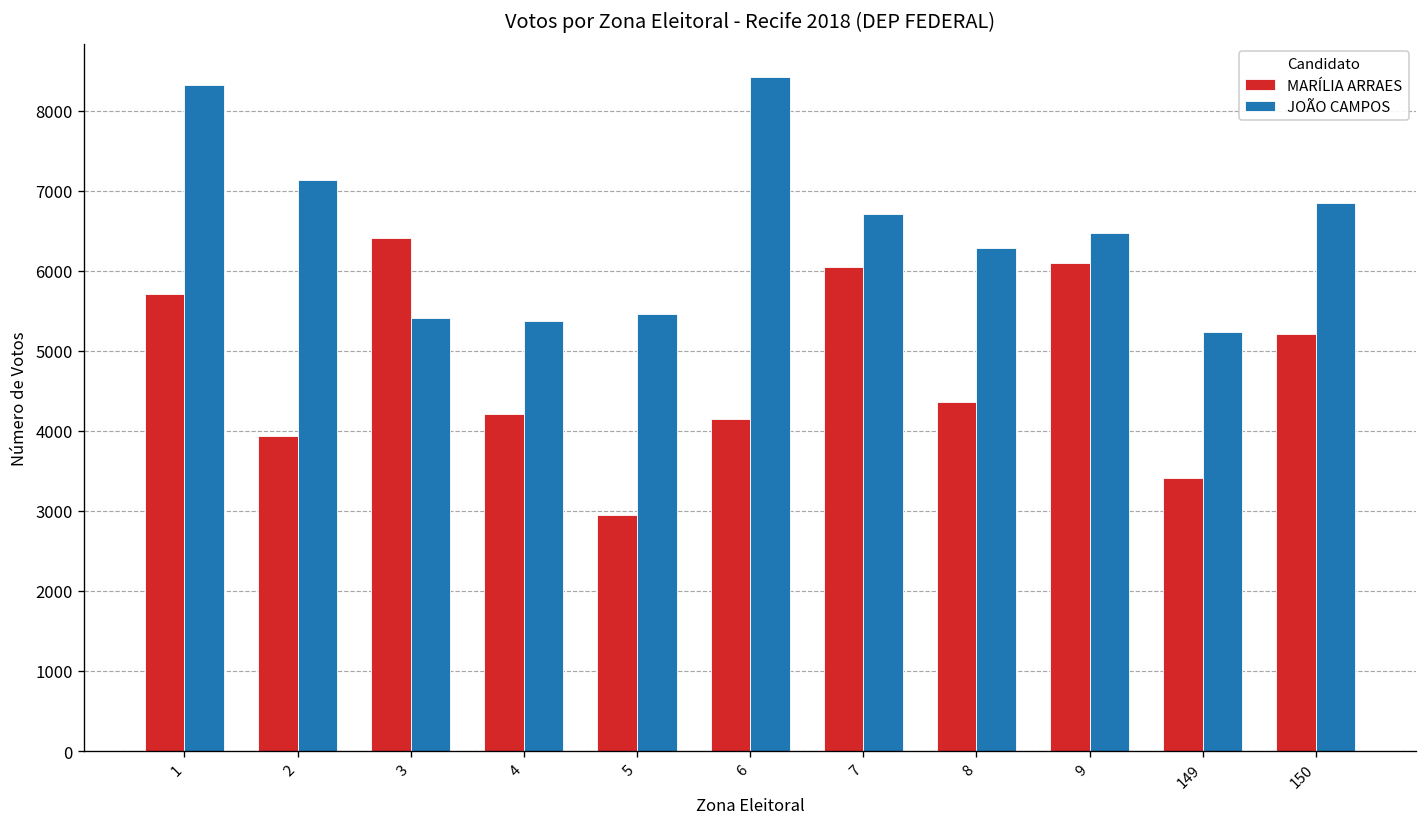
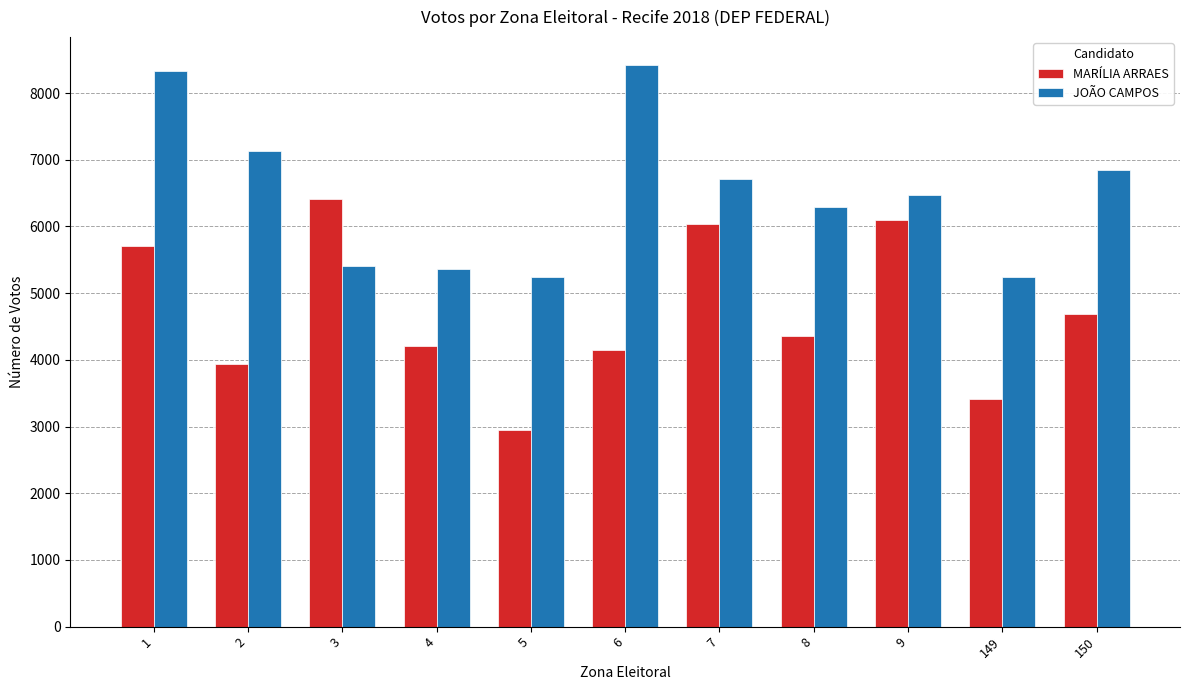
  {
    "MARÍLIA ARRAES": {
      "1": 5700,
      "2": 3900,
      "3": 6400,
      "4": 4200,
      "5": 3000,
      "6": 4100,
      "7": 6000,
      "8": 4400,
      "9": 6100,
      "149": 3400,
-     "150": 5200
+     "150": 4700
    },
    "JOÃO CAMPOS": {
      "1": 8300,
      "2": 7100,
      "3": 5400,
      "4": 5400,
-     "5": 5500,
+     "5": 5200,
      "6": 8400,
      "7": 6700,
      "8": 6300,
      "9": 6500,
      "149": 5200,
      "150": 6800
    }
  }
